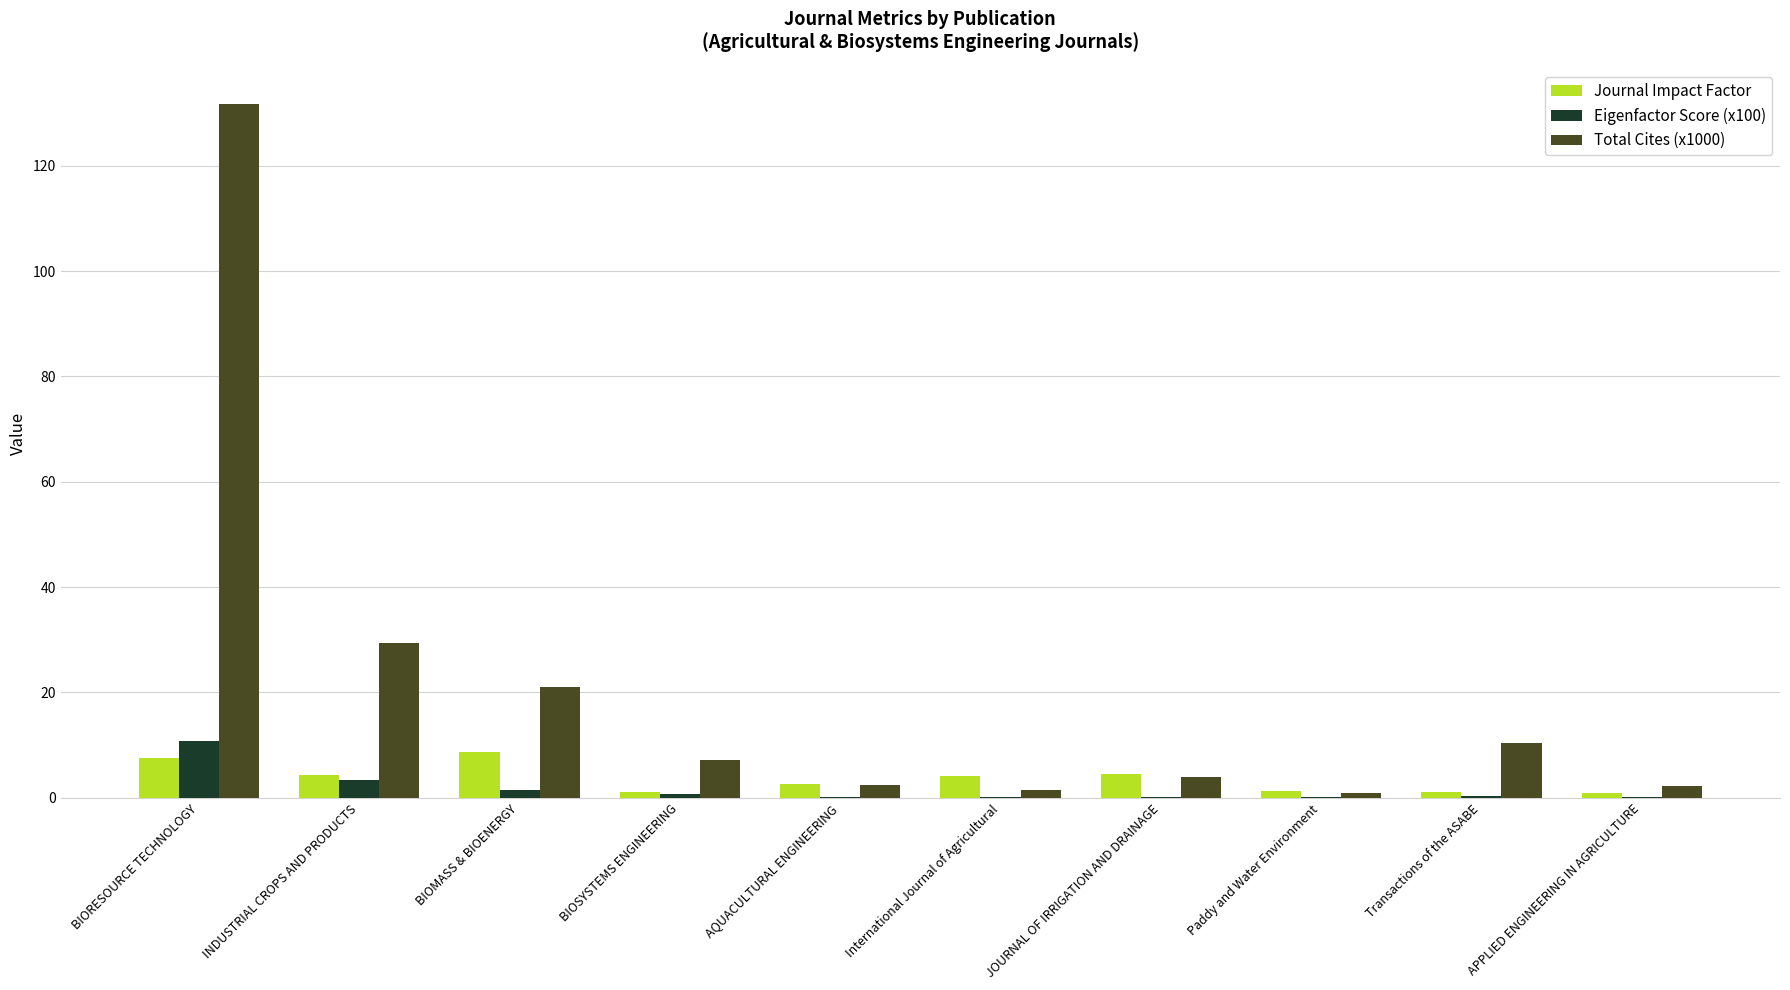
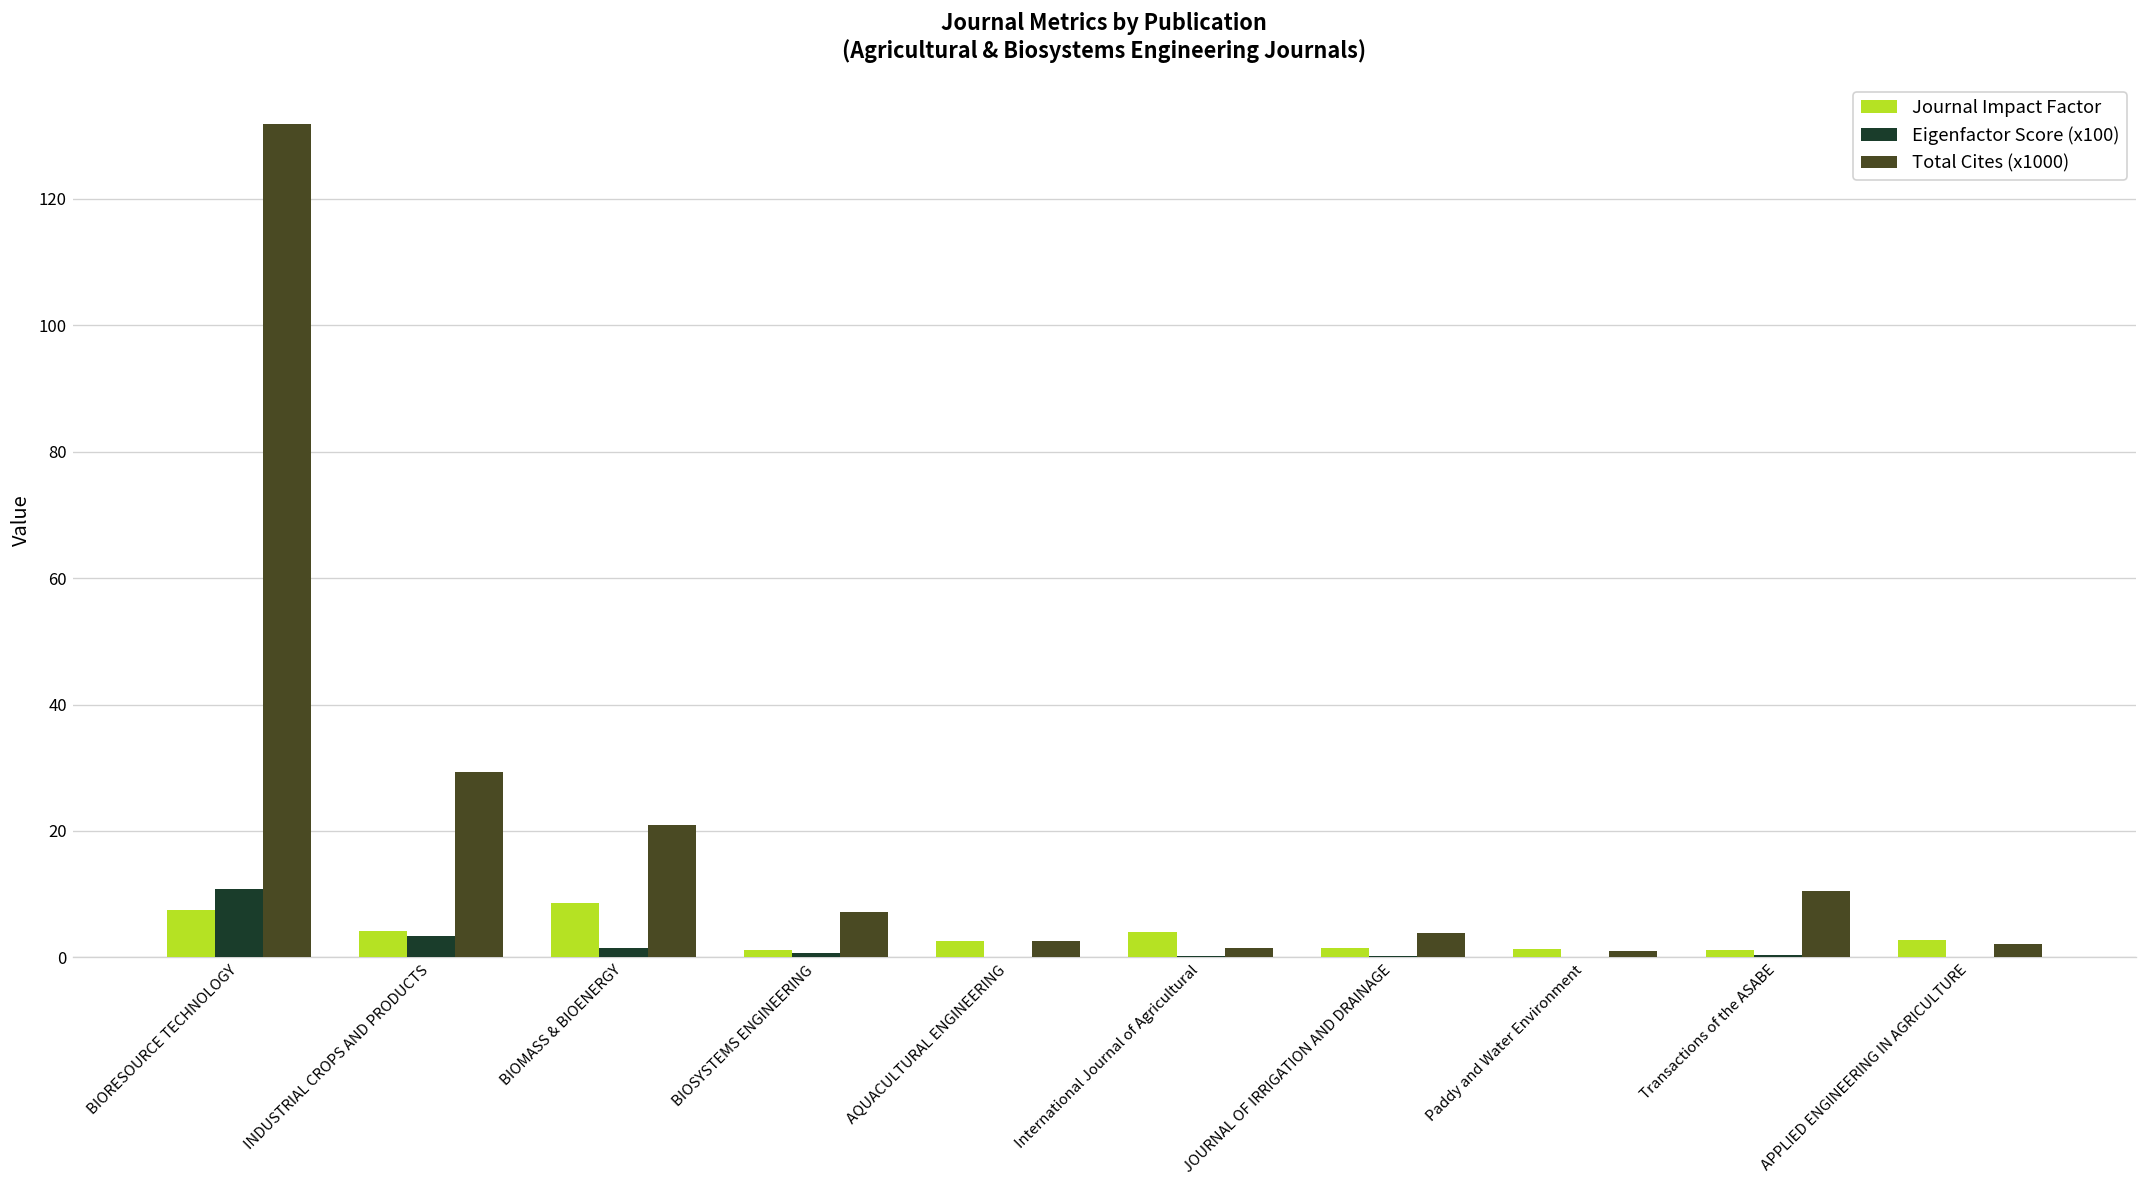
  {
    "Journal Impact Factor": {
      "BIORESOURCE TECHNOLOGY": 8,
      "INDUSTRIAL CROPS AND PRODUCTS": 4,
      "BIOMASS & BIOENERGY": 9,
      "BIOSYSTEMS ENGINEERING": 1,
      "AQUACULTURAL ENGINEERING": 3,
      "International Journal of Agricultural": 4,
-     "JOURNAL OF IRRIGATION AND DRAINAGE": 5,
+     "JOURNAL OF IRRIGATION AND DRAINAGE": 1,
      "Paddy and Water Environment": 1,
      "Transactions of the ASABE": 1,
-     "APPLIED ENGINEERING IN AGRICULTURE": 1
+     "APPLIED ENGINEERING IN AGRICULTURE": 3
    }
  }
